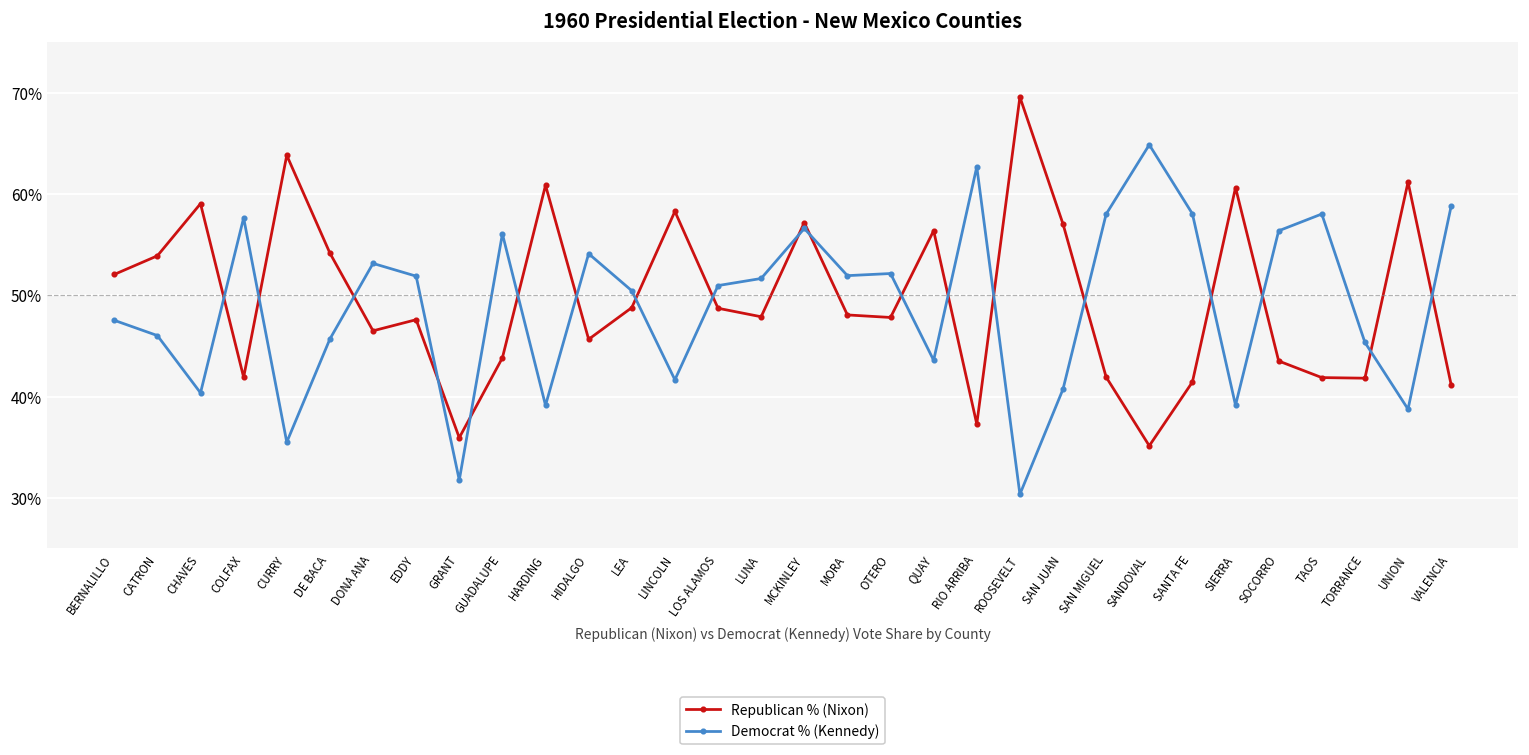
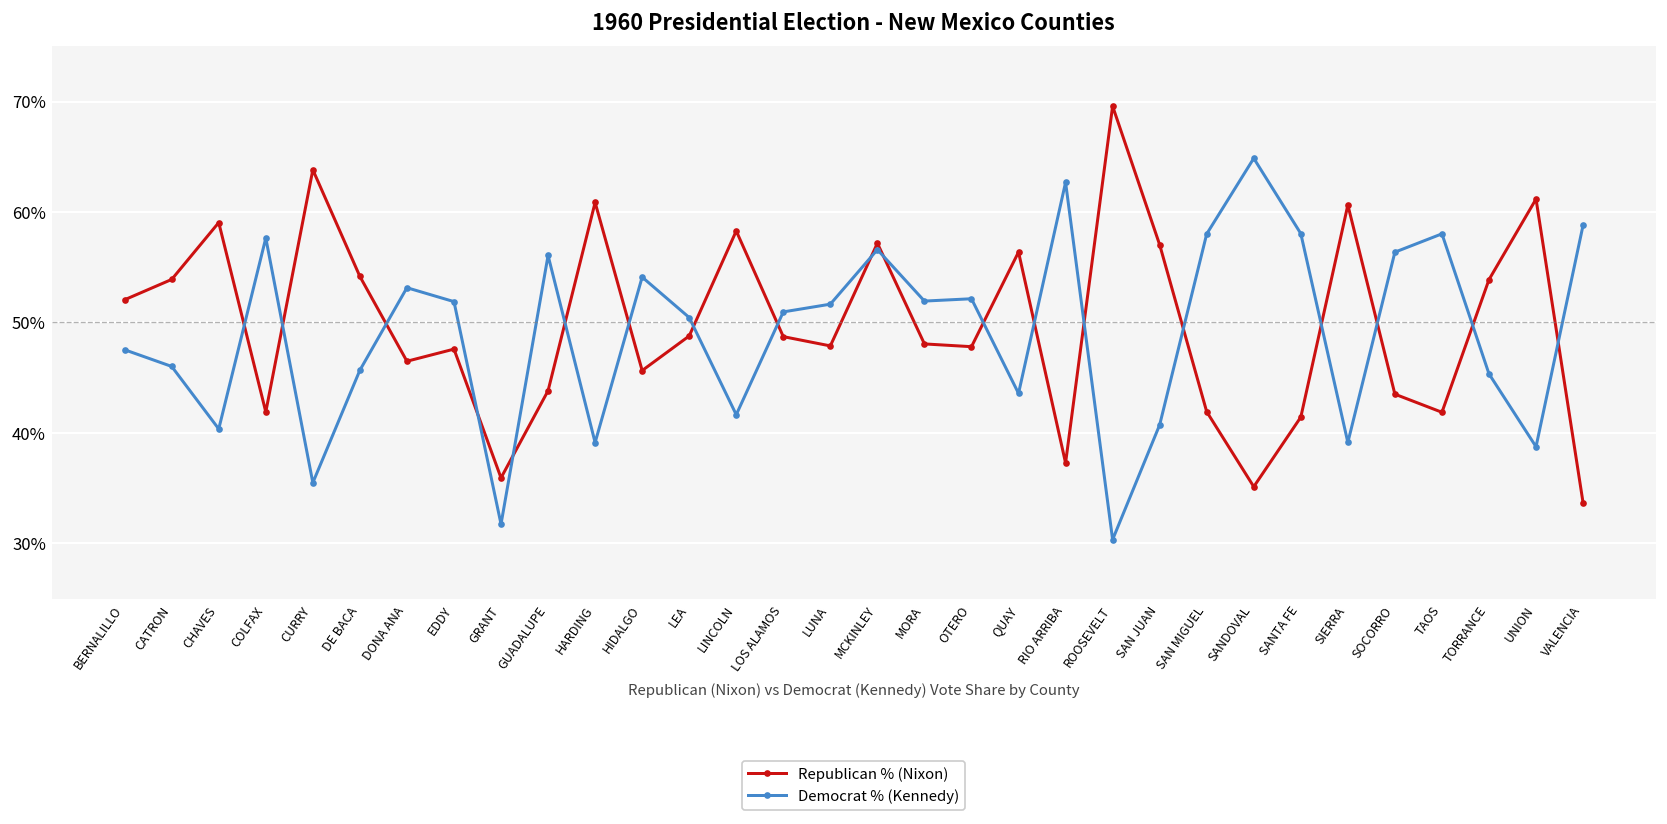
  {
    "Republican % (Nixon)": {
      "BERNALILLO": "52%",
      "CATRON": "54%",
      "CHAVES": "59%",
      "COLFAX": "42%",
      "CURRY": "64%",
      "DE BACA": "54%",
      "DONA ANA": "46%",
      "EDDY": "48%",
      "GRANT": "36%",
      "GUADALUPE": "44%",
      "HARDING": "61%",
      "HIDALGO": "46%",
      "LEA": "49%",
      "LINCOLN": "58%",
      "LOS ALAMOS": "49%",
      "LUNA": "48%",
      "MCKINLEY": "57%",
      "MORA": "48%",
      "OTERO": "48%",
      "QUAY": "56%",
      "RIO ARRIBA": "37%",
      "ROOSEVELT": "70%",
      "SAN JUAN": "57%",
      "SAN MIGUEL": "42%",
      "SANDOVAL": "35%",
      "SANTA FE": "41%",
      "SIERRA": "61%",
      "SOCORRO": "44%",
      "TAOS": "42%",
-     "TORRANCE": "42%",
+     "TORRANCE": "54%",
      "UNION": "61%",
-     "VALENCIA": "41%"
+     "VALENCIA": "34%"
    },
    "Democrat % (Kennedy)": {
      "BERNALILLO": "48%",
      "CATRON": "46%",
      "CHAVES": "40%",
      "COLFAX": "58%",
      "CURRY": "35%",
      "DE BACA": "46%",
      "DONA ANA": "53%",
      "EDDY": "52%",
      "GRANT": "32%",
      "GUADALUPE": "56%",
      "HARDING": "39%",
      "HIDALGO": "54%",
      "LEA": "50%",
      "LINCOLN": "42%",
      "LOS ALAMOS": "51%",
      "LUNA": "52%",
      "MCKINLEY": "57%",
      "MORA": "52%",
      "OTERO": "52%",
      "QUAY": "44%",
      "RIO ARRIBA": "63%",
      "ROOSEVELT": "30%",
      "SAN JUAN": "41%",
      "SAN MIGUEL": "58%",
      "SANDOVAL": "65%",
      "SANTA FE": "58%",
      "SIERRA": "39%",
      "SOCORRO": "56%",
      "TAOS": "58%",
      "TORRANCE": "45%",
      "UNION": "39%",
      "VALENCIA": "59%"
    }
  }
